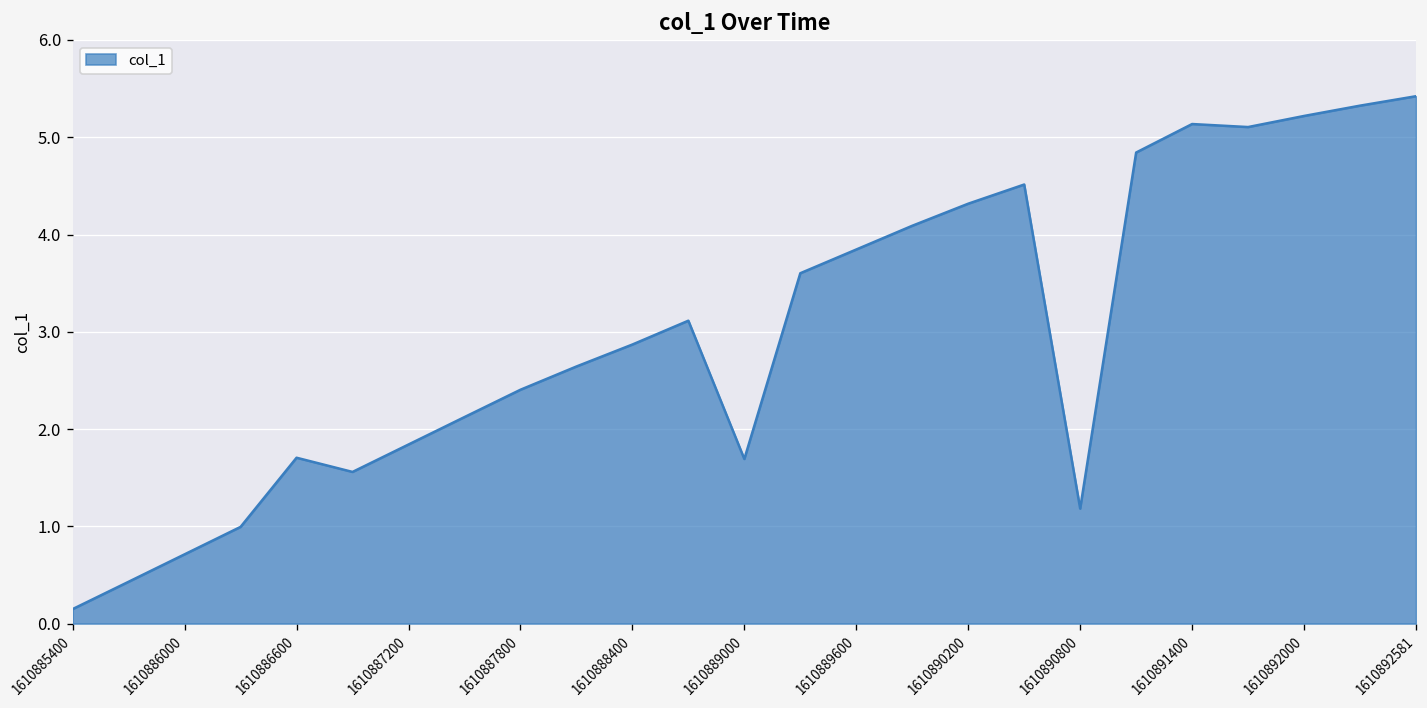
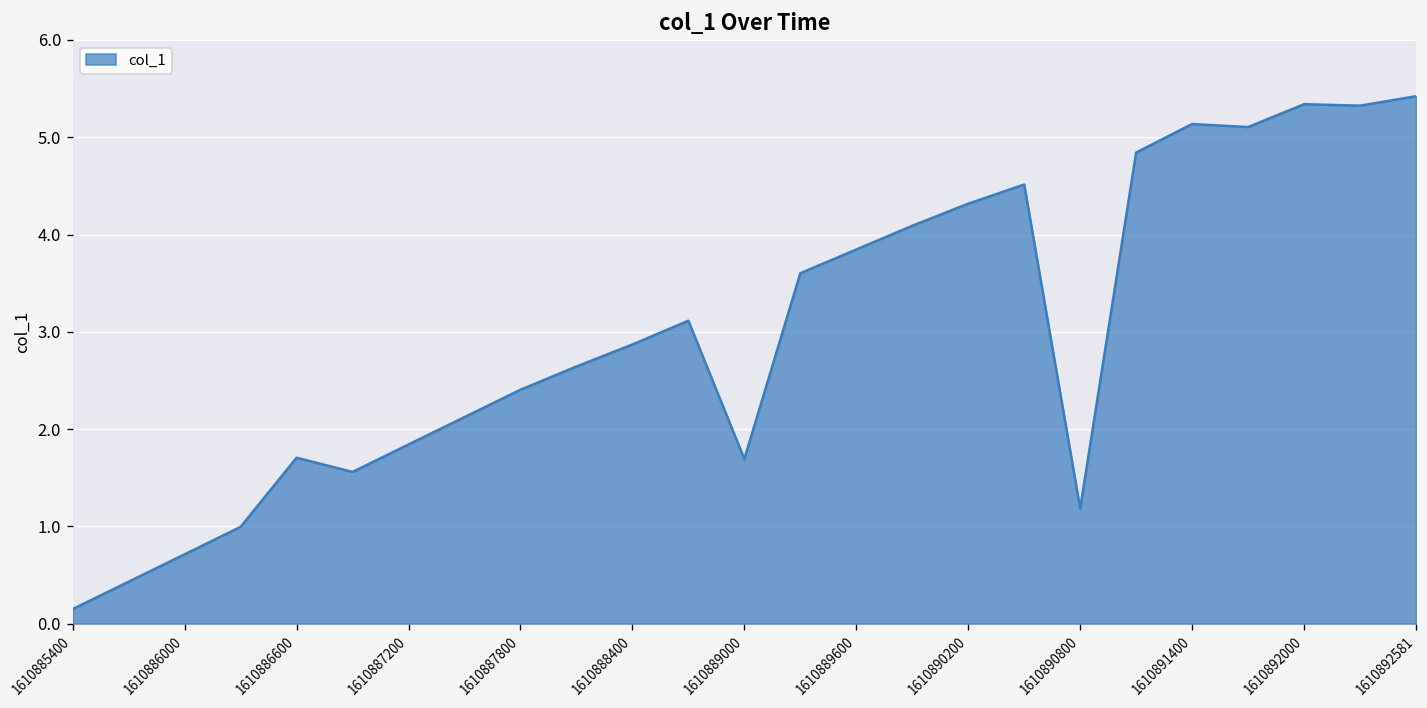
  {
    "1610885400": 0.1,
    "1610886000": 0.7,
    "1610886600": 1.7,
    "1610887200": 1.8,
    "1610887800": 2.4,
    "1610888400": 2.9,
    "1610889000": 1.7,
    "1610889600": 3.8,
    "1610890200": 4.3,
    "1610890800": 1.2,
    "1610891400": 5.1,
-   "1610892000": 5.2,
+   "1610892000": 5.3,
    "1610892581": 5.4
  }
